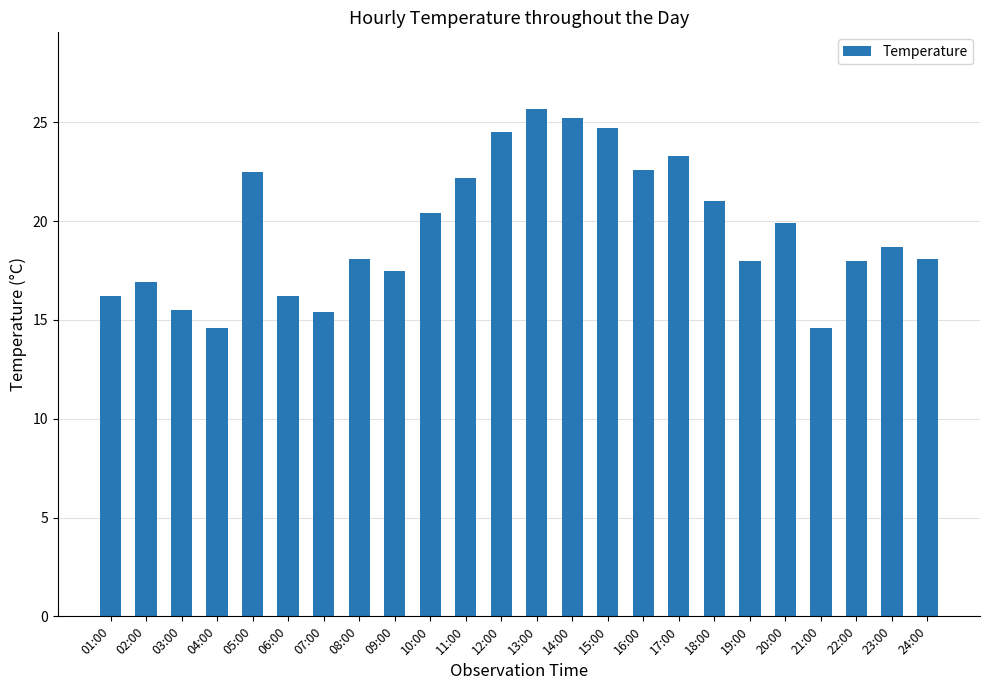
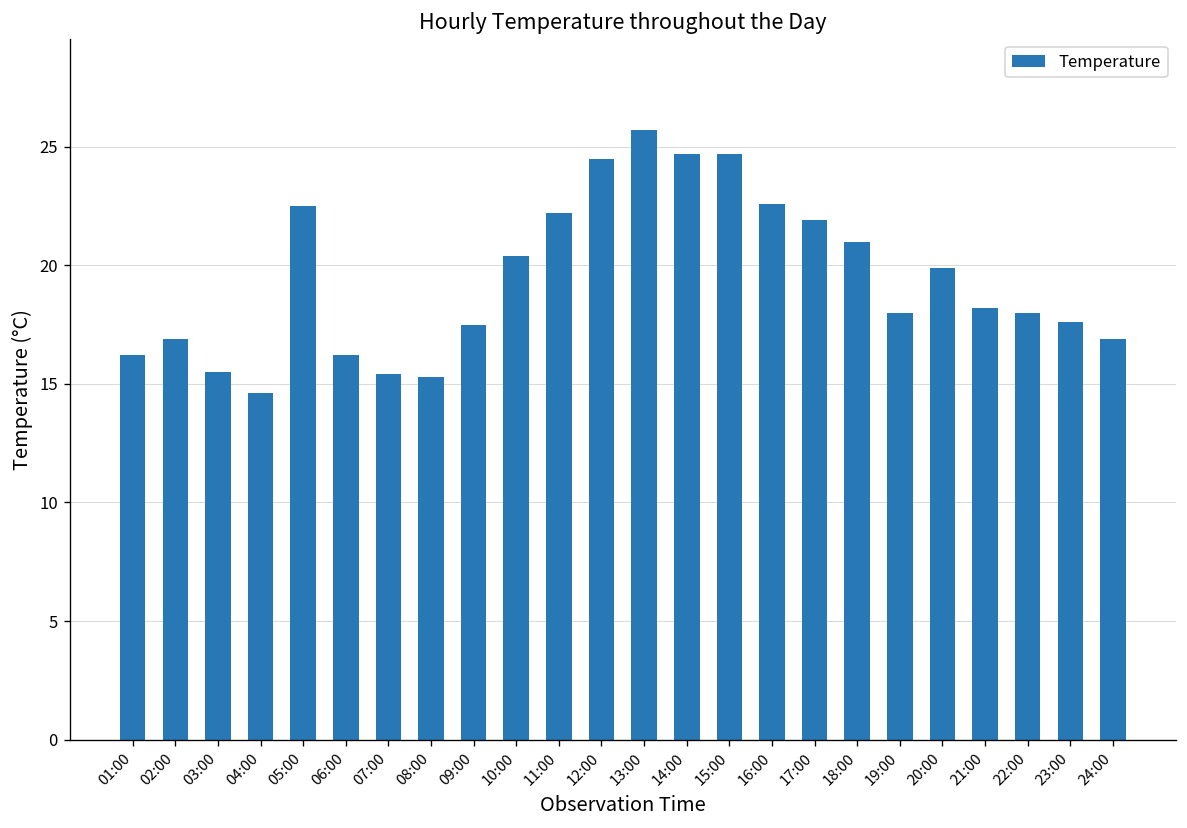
  {
    "01:00": 16.2,
    "02:00": 16.9,
    "03:00": 15.5,
    "04:00": 14.6,
    "05:00": 22.5,
    "06:00": 16.2,
    "07:00": 15.4,
-   "08:00": 18.1,
+   "08:00": 15.3,
    "09:00": 17.5,
    "10:00": 20.4,
    "11:00": 22.2,
    "12:00": 24.5,
    "13:00": 25.7,
-   "14:00": 25.2,
+   "14:00": 24.7,
    "15:00": 24.7,
    "16:00": 22.6,
-   "17:00": 23.3,
+   "17:00": 21.9,
    "18:00": 21.0,
    "19:00": 18.0,
    "20:00": 19.9,
-   "21:00": 14.6,
+   "21:00": 18.2,
    "22:00": 18.0,
-   "23:00": 18.7,
-   "24:00": 18.1
+   "23:00": 17.6,
+   "24:00": 16.9
  }
